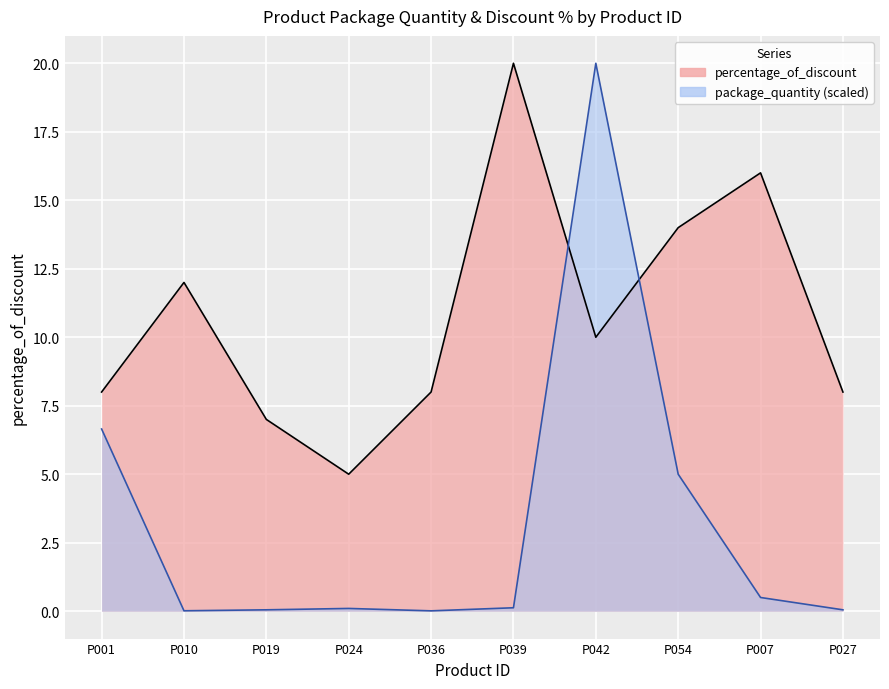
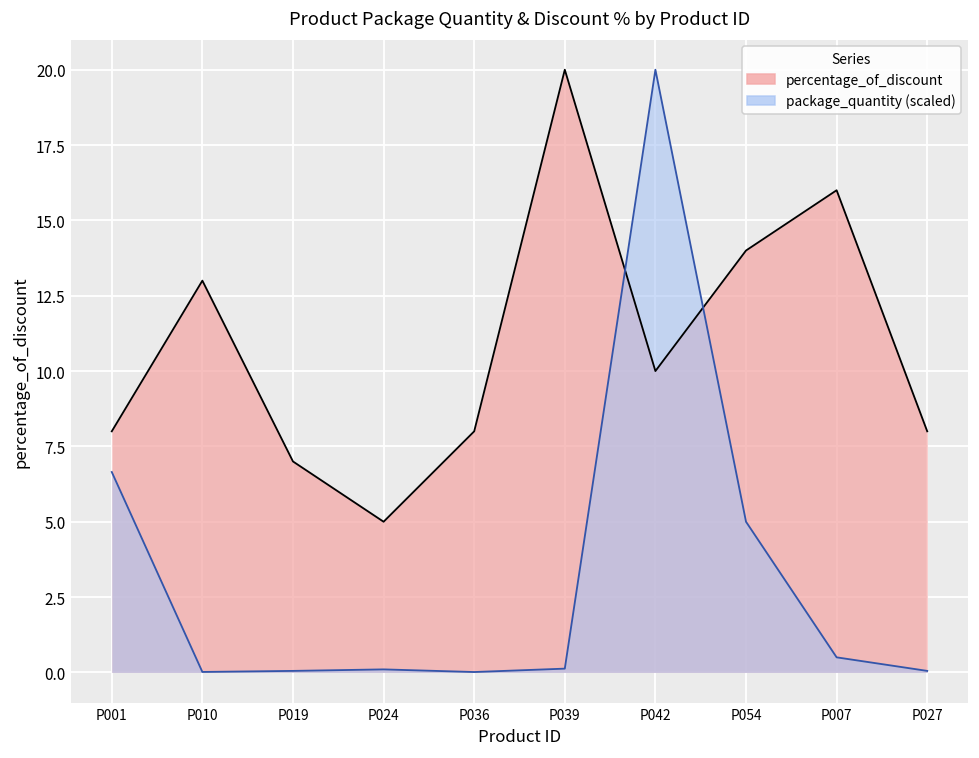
  {
    "percentage_of_discount": {
      "P001": 8,
-     "P010": 12,
+     "P010": 13,
      "P019": 7,
      "P024": 5,
      "P036": 8,
      "P039": 20,
      "P042": 10,
      "P054": 14,
      "P007": 16,
      "P027": 8
    },
    "package_quantity (scaled)": {
      "P001": 6.7,
      "P010": 0,
      "P019": 0,
      "P024": 0.1,
      "P036": 0,
      "P039": 0.1,
      "P042": 20,
      "P054": 5,
      "P007": 0.5,
      "P027": 0
    }
  }
